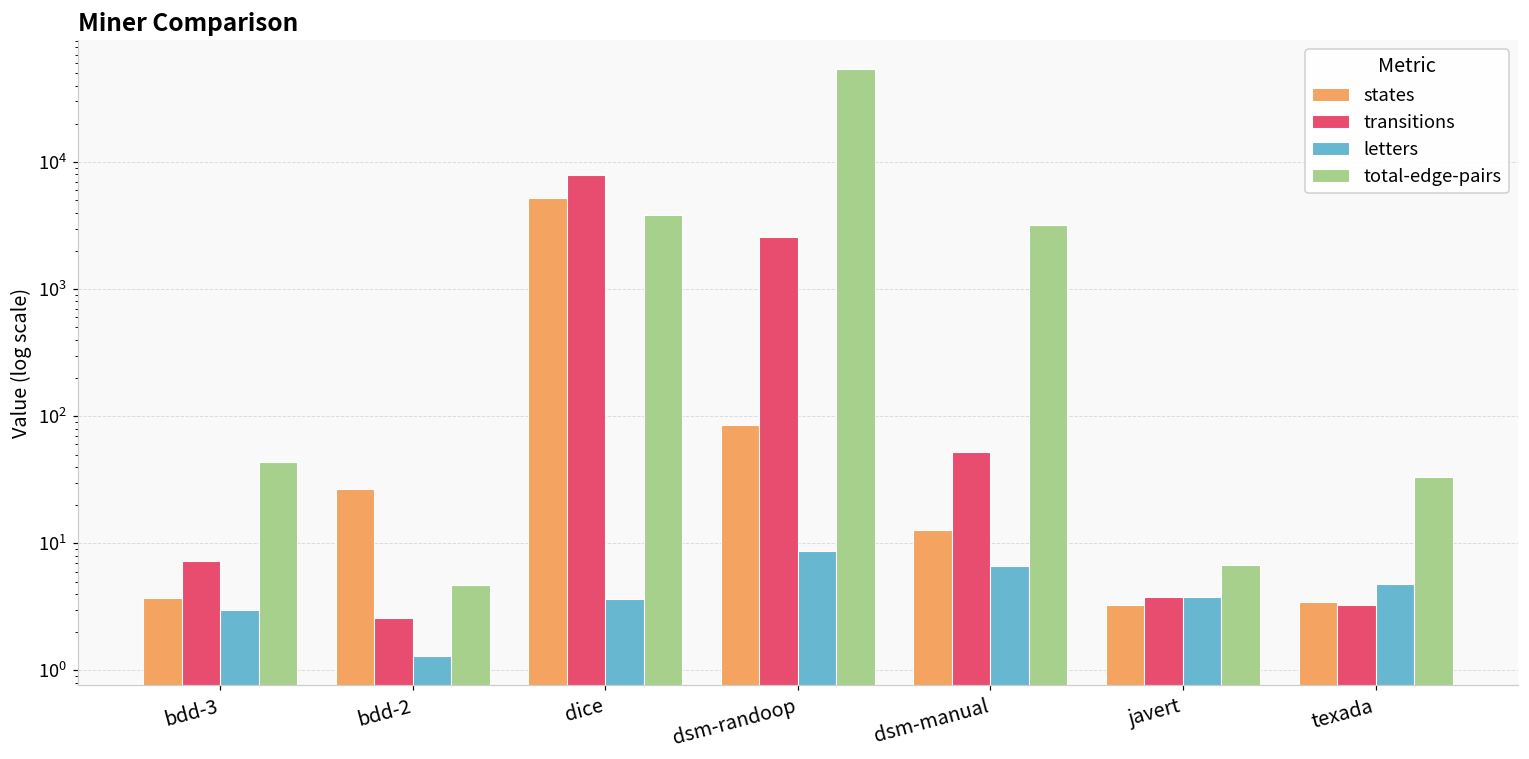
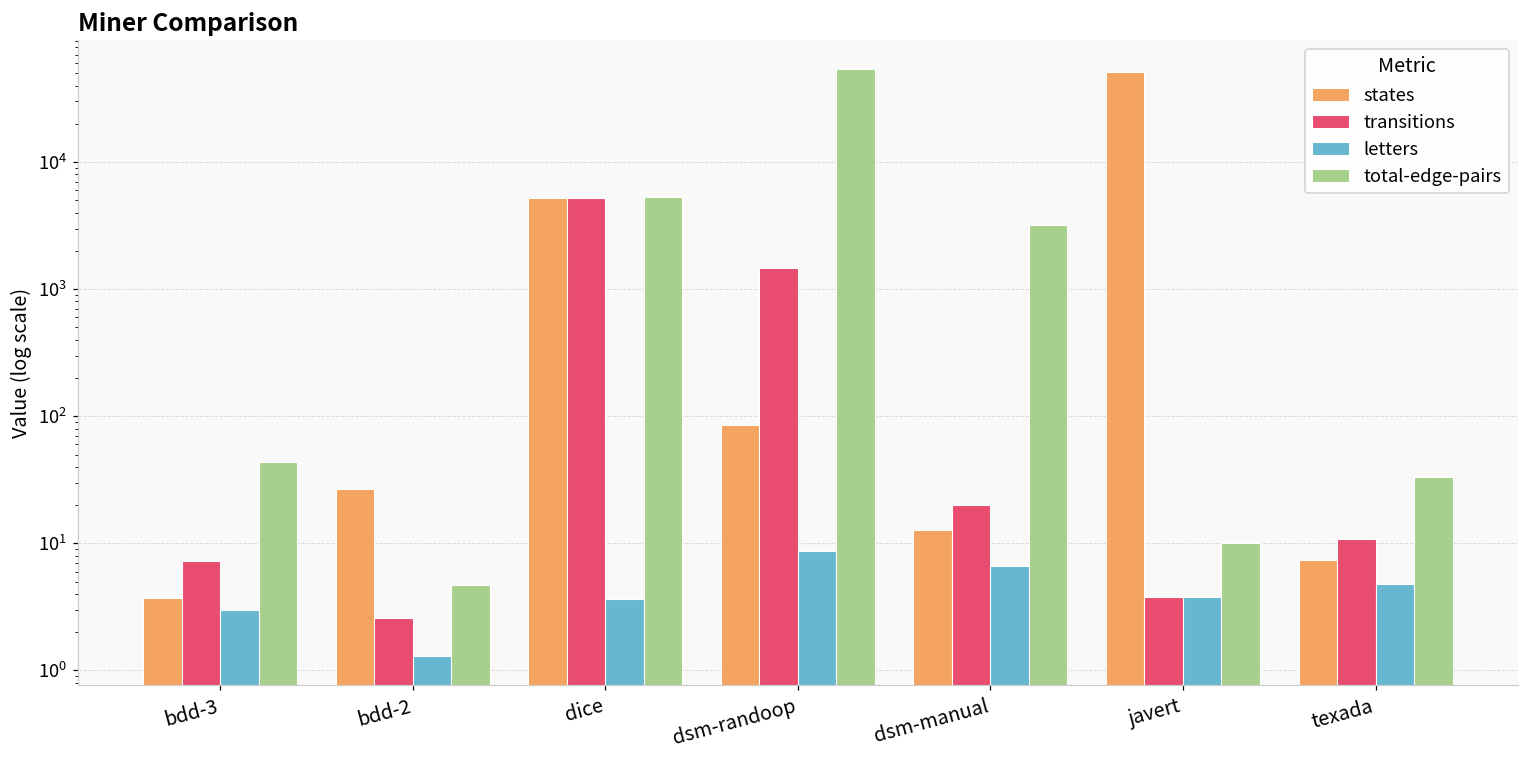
  {
    "states": {
      "bdd-3": 3.7,
      "bdd-2": 27,
      "dice": 5000,
      "dsm-randoop": 90,
      "dsm-manual": 13,
-     "javert": 3.3,
-     "texada": 3.5
+     "javert": 50000,
+     "texada": 7
    },
    "transitions": {
      "bdd-3": 7,
      "bdd-2": 2.6,
-     "dice": 8000,
-     "dsm-randoop": 2600,
-     "dsm-manual": 50,
+     "dice": 5000,
+     "dsm-randoop": 1500,
+     "dsm-manual": 20,
      "javert": 3.8,
-     "texada": 3.3
+     "texada": 11
    },
    "letters": {
      "bdd-3": 3.0,
      "bdd-2": 1.3,
      "dice": 3.7,
      "dsm-randoop": 9,
      "dsm-manual": 7,
      "javert": 3.8,
      "texada": 4.8
    },
    "total-edge-pairs": {
      "bdd-3": 44,
      "bdd-2": 4.7,
-     "dice": 3800,
+     "dice": 5000,
      "dsm-randoop": 50000,
      "dsm-manual": 3200,
-     "javert": 7,
+     "javert": 10,
      "texada": 34
    }
  }
